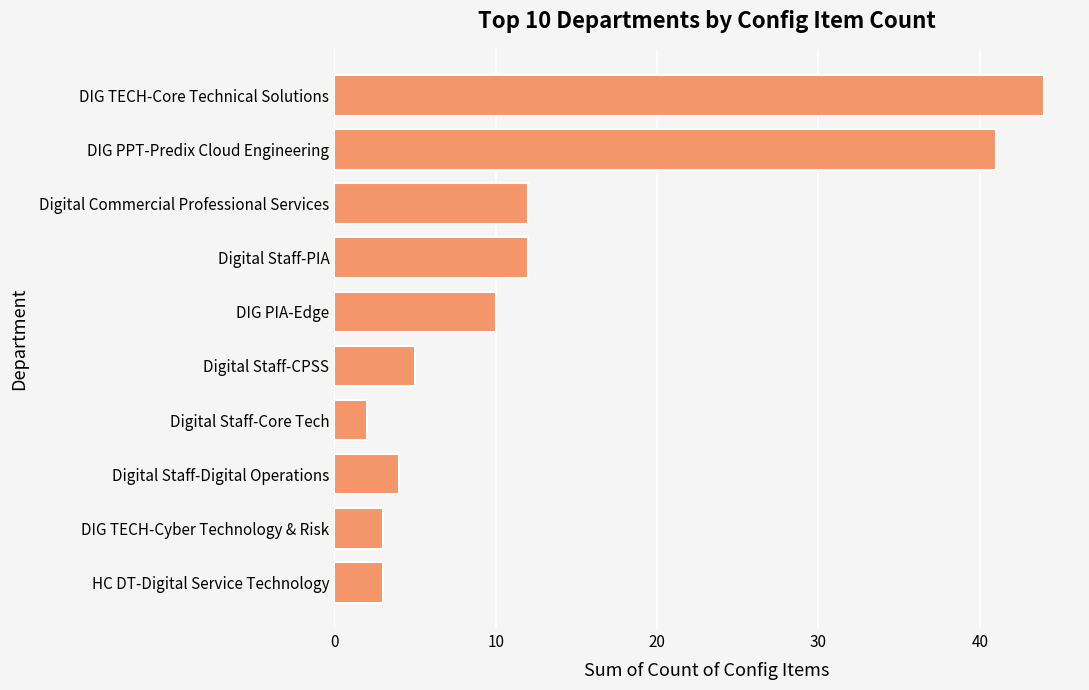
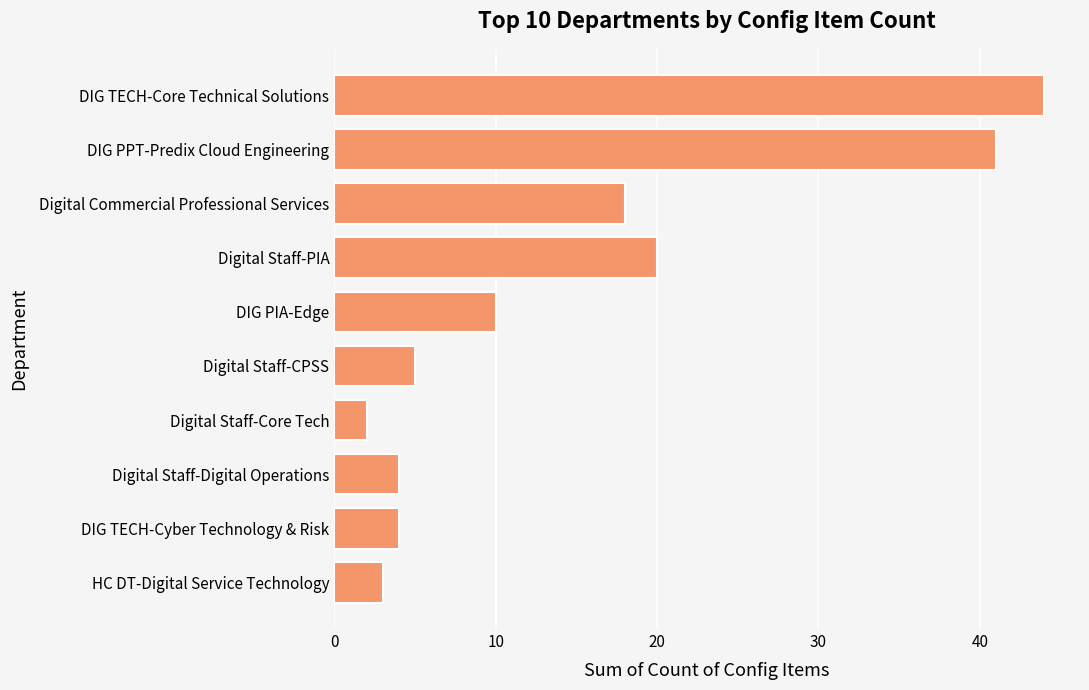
  {
    "DIG TECH-Core Technical Solutions": 44,
    "DIG PPT-Predix Cloud Engineering": 41,
-   "Digital Commercial Professional Services": 12,
-   "Digital Staff-PIA": 12,
+   "Digital Commercial Professional Services": 18,
+   "Digital Staff-PIA": 20,
    "DIG PIA-Edge": 10,
    "Digital Staff-CPSS": 5,
    "Digital Staff-Core Tech": 2,
    "Digital Staff-Digital Operations": 4,
-   "DIG TECH-Cyber Technology & Risk": 3,
+   "DIG TECH-Cyber Technology & Risk": 4,
    "HC DT-Digital Service Technology": 3
  }
